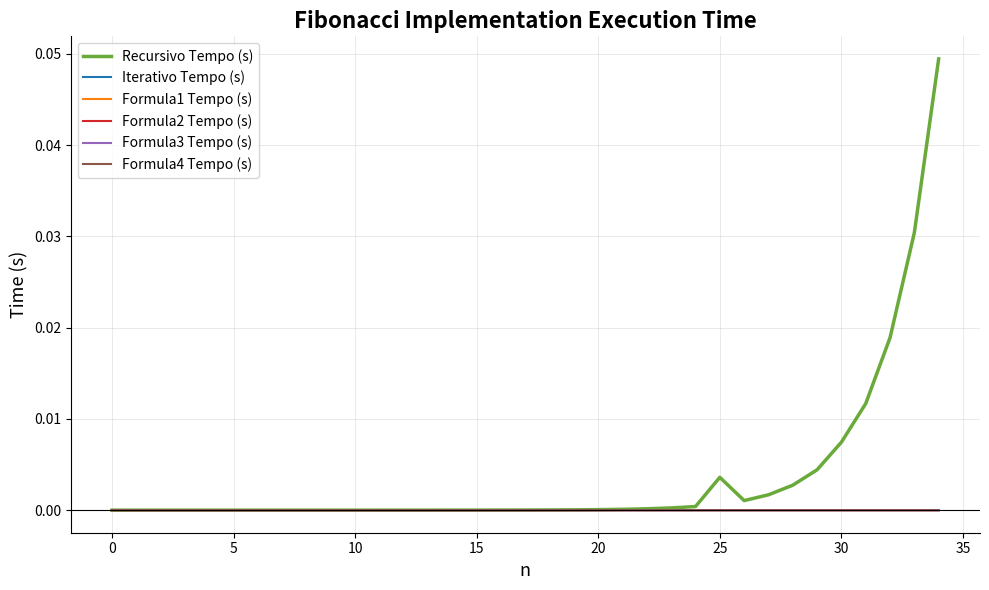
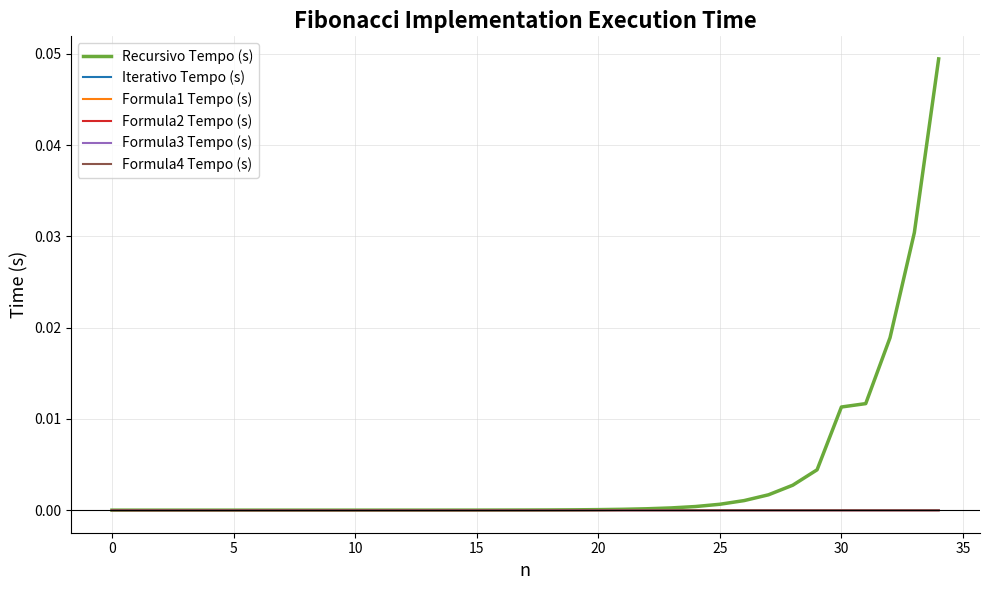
  {
    "Recursivo Tempo (s)": {
-     "25": 0.004,
-     "30": 0.007
+     "25": 0.001,
+     "30": 0.011
    },
    "Formula4 Tempo (s)": {
      "25": 0.000,
      "30": 0.000
    }
  }
